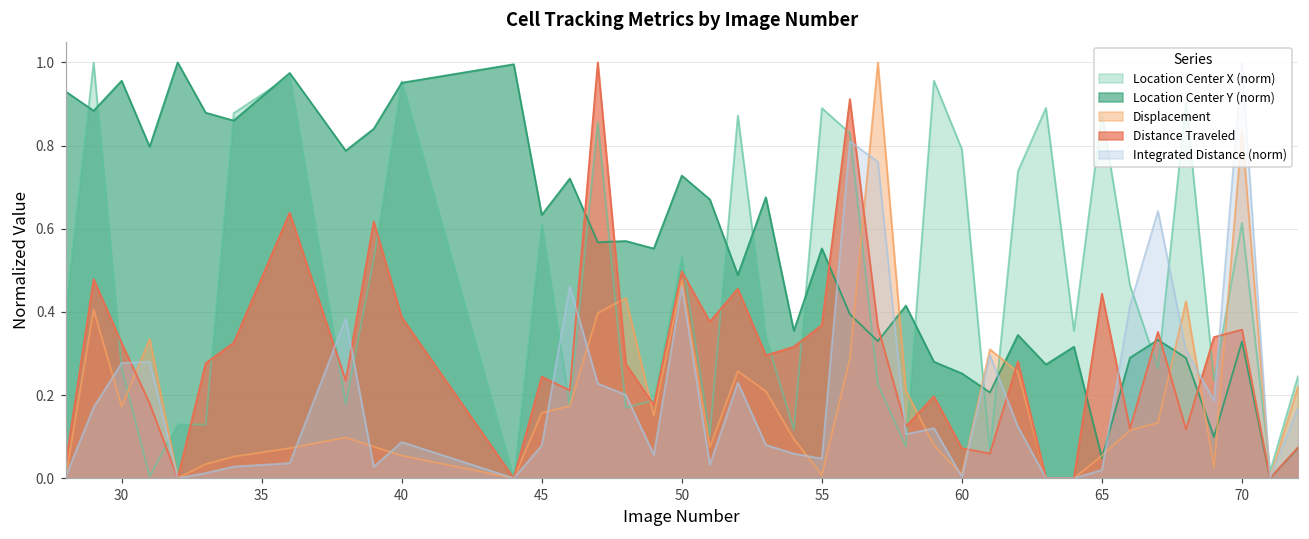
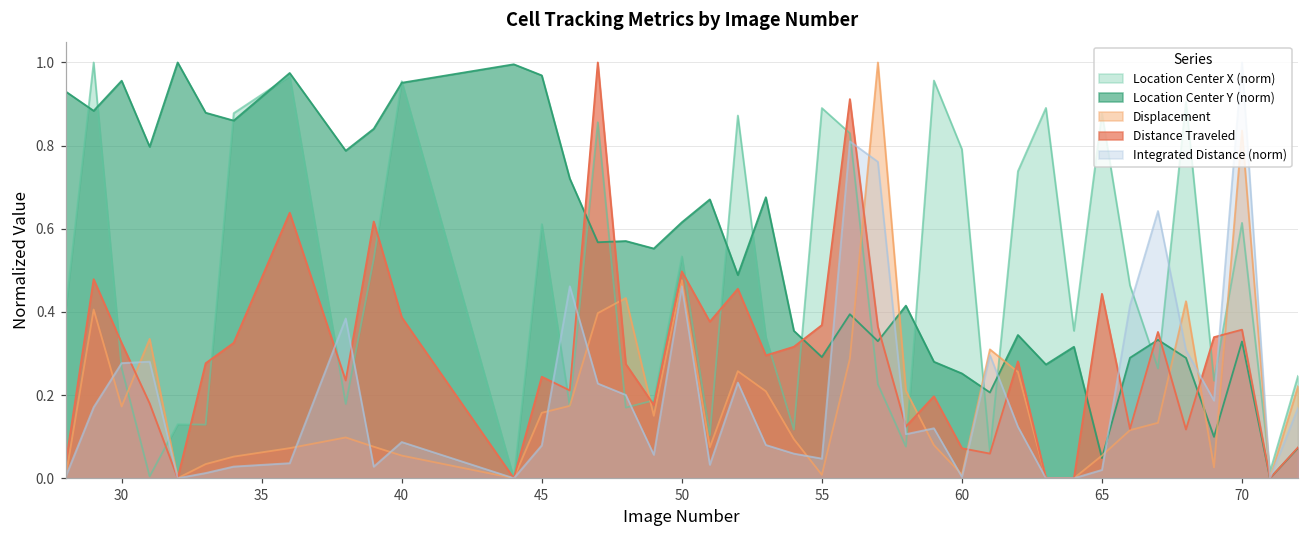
  {
    "Location Center Y (norm)": {
      "30": 0.96,
-     "45": 0.63,
-     "50": 0.73,
-     "55": 0.55,
+     "45": 0.97,
+     "50": 0.62,
+     "55": 0.29,
      "60": 0.25,
      "70": 0.33
    }
  }
